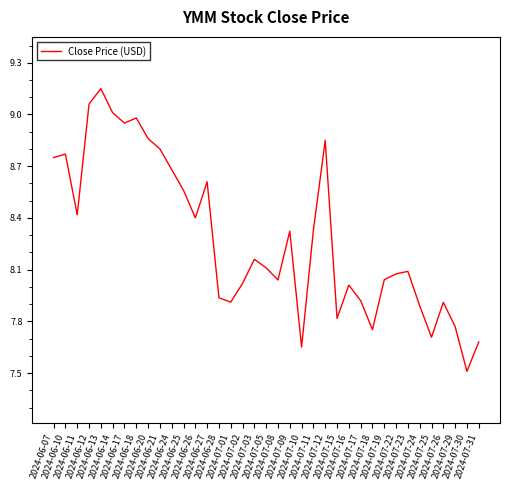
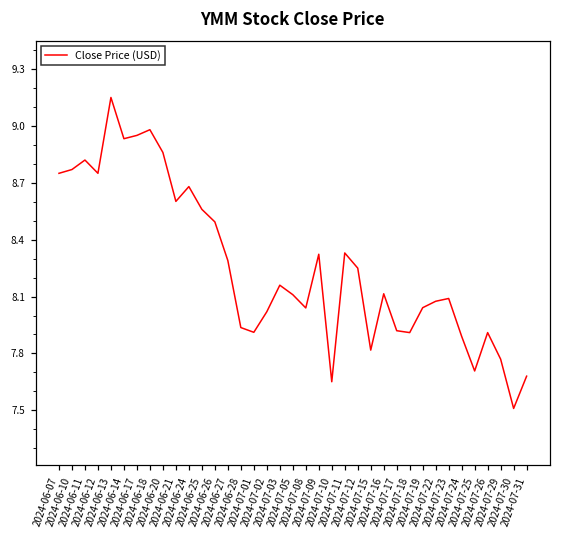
  {
    "2024-06-07": 8.75,
    "2024-06-10": 8.77,
-   "2024-06-11": 8.42,
-   "2024-06-12": 9.06,
+   "2024-06-11": 8.82,
+   "2024-06-12": 8.75,
    "2024-06-13": 9.15,
-   "2024-06-14": 9.01,
+   "2024-06-14": 8.93,
    "2024-06-17": 8.95,
    "2024-06-18": 8.98,
    "2024-06-20": 8.86,
-   "2024-06-21": 8.80,
+   "2024-06-21": 8.60,
    "2024-06-24": 8.68,
    "2024-06-25": 8.56,
-   "2024-06-26": 8.40,
-   "2024-06-27": 8.61,
+   "2024-06-26": 8.49,
+   "2024-06-27": 8.29,
    "2024-06-28": 7.94,
    "2024-07-01": 7.91,
    "2024-07-02": 8.02,
    "2024-07-03": 8.16,
    "2024-07-05": 8.11,
    "2024-07-08": 8.04,
    "2024-07-09": 8.32,
    "2024-07-10": 7.65,
    "2024-07-11": 8.33,
-   "2024-07-12": 8.85,
+   "2024-07-12": 8.25,
    "2024-07-15": 7.82,
-   "2024-07-16": 8.01,
+   "2024-07-16": 8.11,
    "2024-07-17": 7.92,
-   "2024-07-18": 7.75,
+   "2024-07-18": 7.91,
    "2024-07-19": 8.04,
    "2024-07-22": 8.08,
    "2024-07-23": 8.09,
    "2024-07-24": 7.89,
    "2024-07-25": 7.71,
    "2024-07-26": 7.91,
    "2024-07-29": 7.77,
    "2024-07-30": 7.51,
    "2024-07-31": 7.68
  }
